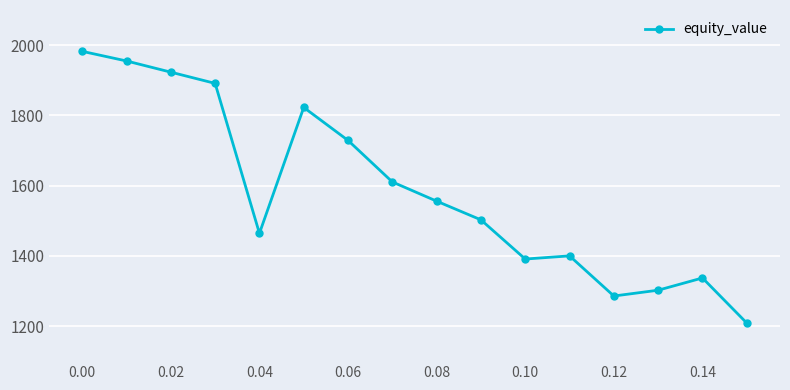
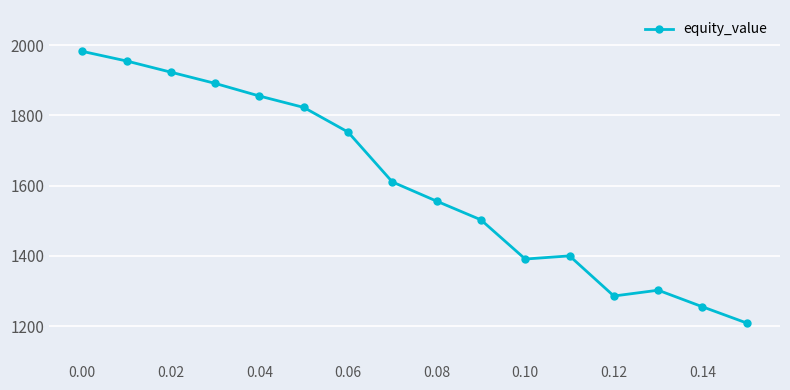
  {
    "0.00": 1980,
    "0.02": 1920,
-   "0.04": 1460,
-   "0.06": 1730,
+   "0.04": 1860,
+   "0.06": 1750,
    "0.08": 1560,
    "0.10": 1390,
    "0.12": 1290,
-   "0.14": 1340
+   "0.14": 1250
  }
